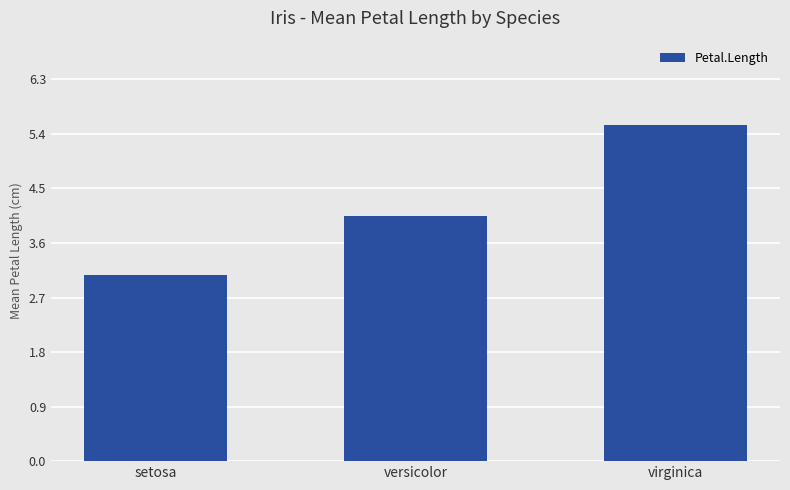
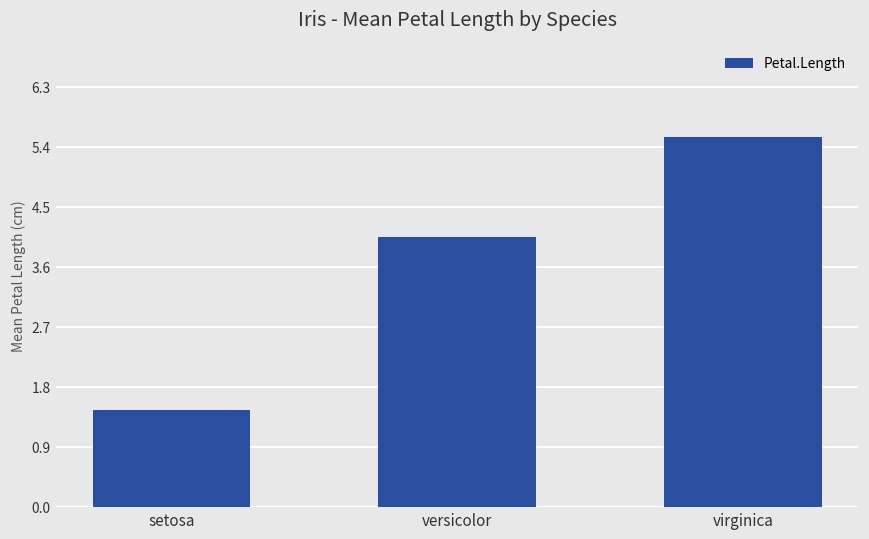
  {
-   "setosa": 3.1,
+   "setosa": 1.5,
    "versicolor": 4.1,
    "virginica": 5.6
  }
